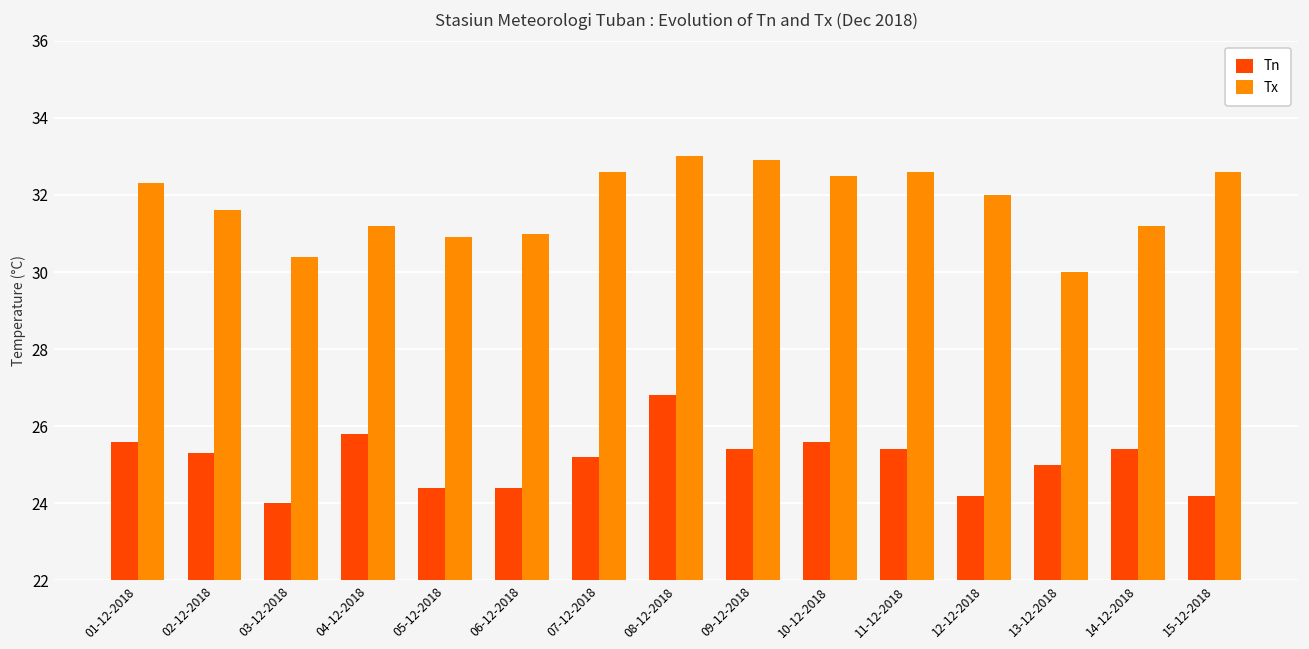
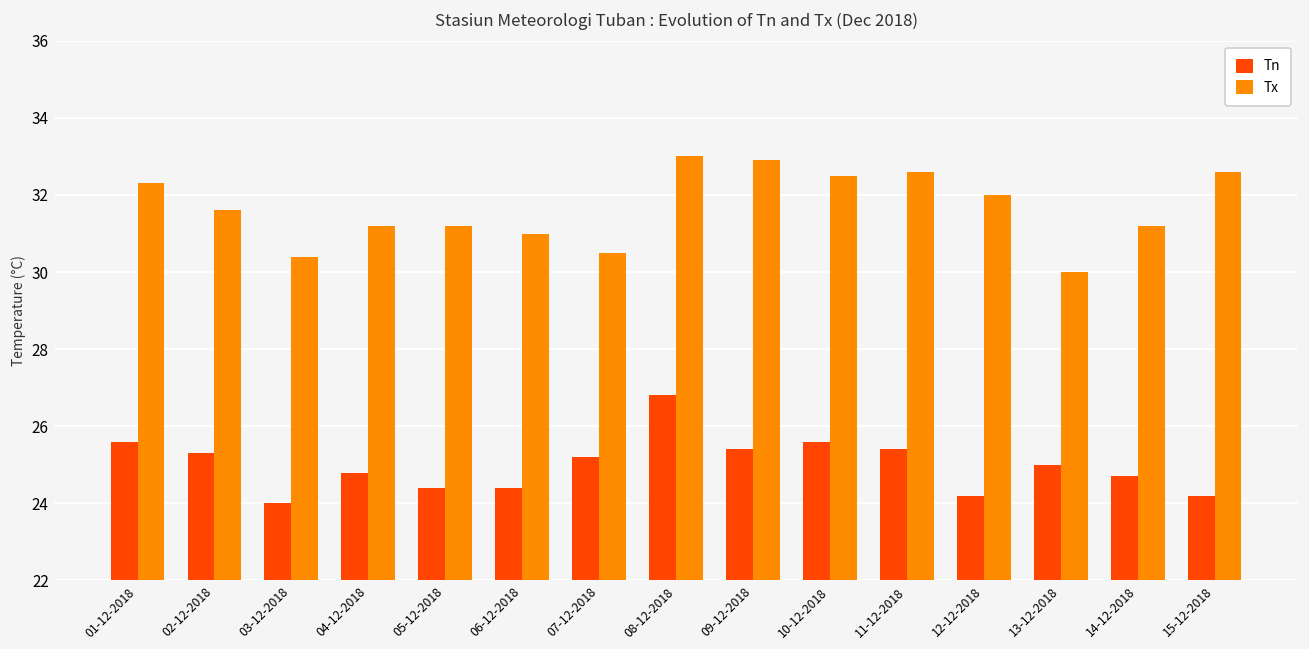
  {
    "Tn": {
      "01-12-2018": 25.6,
      "02-12-2018": 25.3,
      "03-12-2018": 24.0,
-     "04-12-2018": 25.8,
+     "04-12-2018": 24.8,
      "05-12-2018": 24.4,
      "06-12-2018": 24.4,
      "07-12-2018": 25.2,
      "08-12-2018": 26.8,
      "09-12-2018": 25.4,
      "10-12-2018": 25.6,
      "11-12-2018": 25.4,
      "12-12-2018": 24.2,
      "13-12-2018": 25.0,
-     "14-12-2018": 25.4,
+     "14-12-2018": 24.7,
      "15-12-2018": 24.2
    },
    "Tx": {
      "01-12-2018": 32.3,
      "02-12-2018": 31.6,
      "03-12-2018": 30.4,
      "04-12-2018": 31.2,
-     "05-12-2018": 30.9,
+     "05-12-2018": 31.2,
      "06-12-2018": 31.0,
-     "07-12-2018": 32.6,
+     "07-12-2018": 30.5,
      "08-12-2018": 33.0,
      "09-12-2018": 32.9,
      "10-12-2018": 32.5,
      "11-12-2018": 32.6,
      "12-12-2018": 32.0,
      "13-12-2018": 30.0,
      "14-12-2018": 31.2,
      "15-12-2018": 32.6
    }
  }
